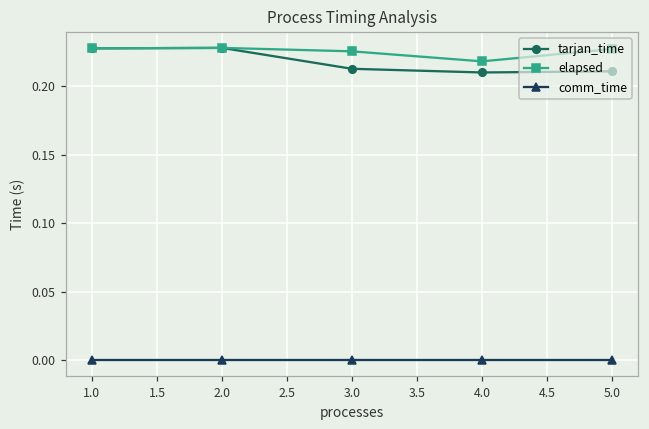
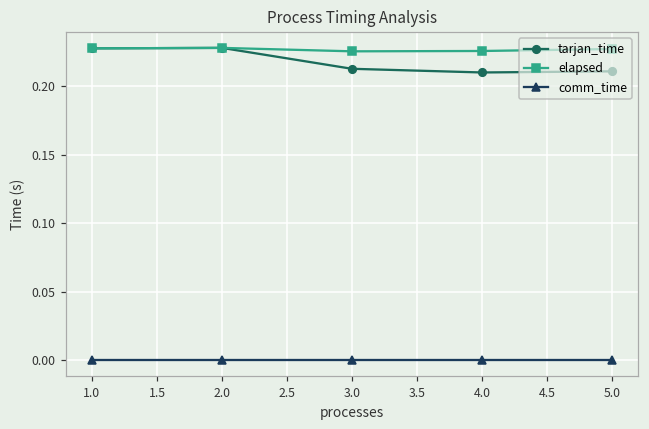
  {
    "elapsed": {
      "3.0": 0.226,
-     "4.0": 0.218
+     "4.0": 0.226
    }
  }
